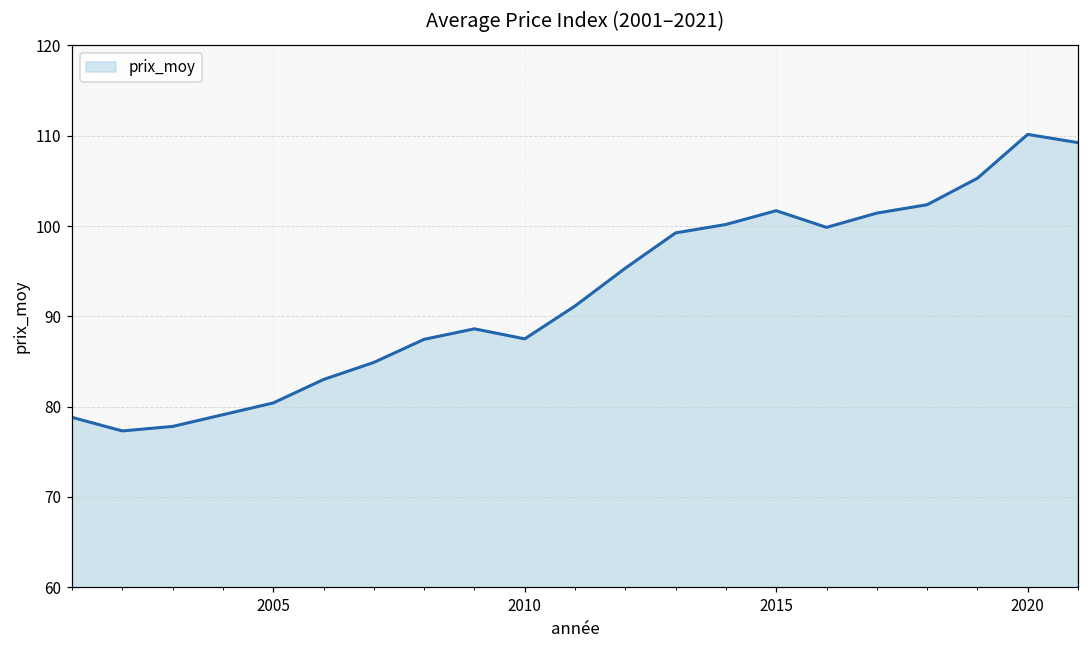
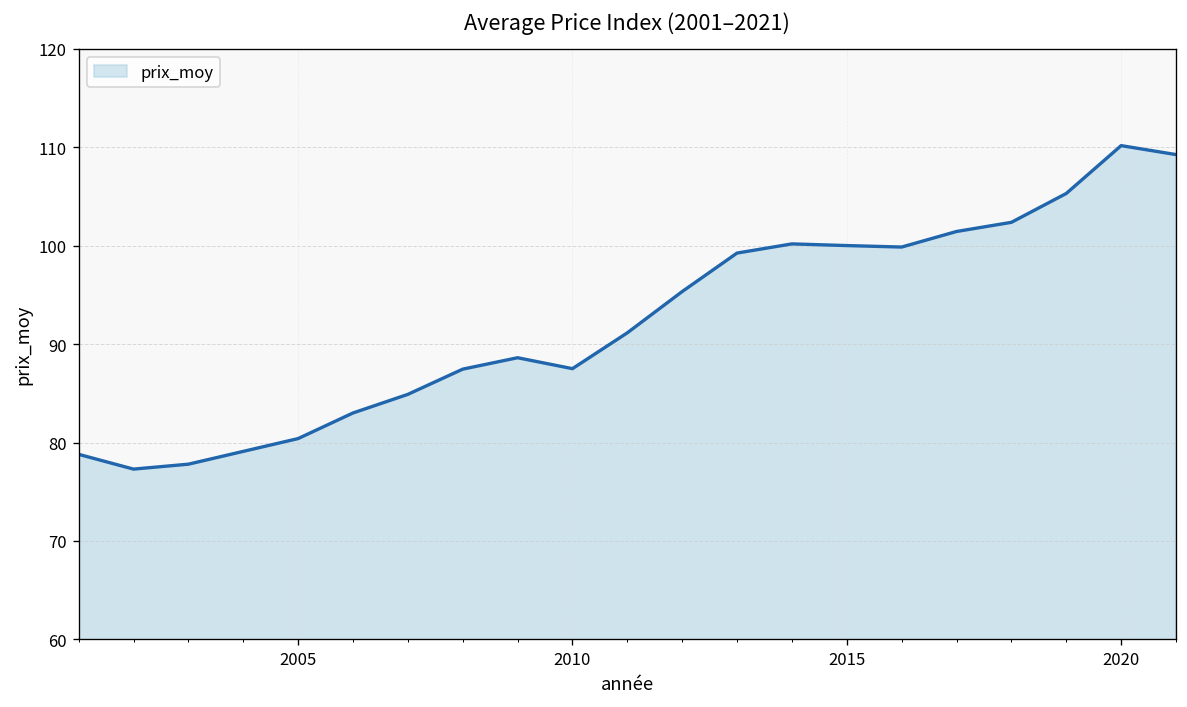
  {
    "2005": 80,
    "2010": 88,
-   "2015": 102,
+   "2015": 100,
    "2020": 110
  }
